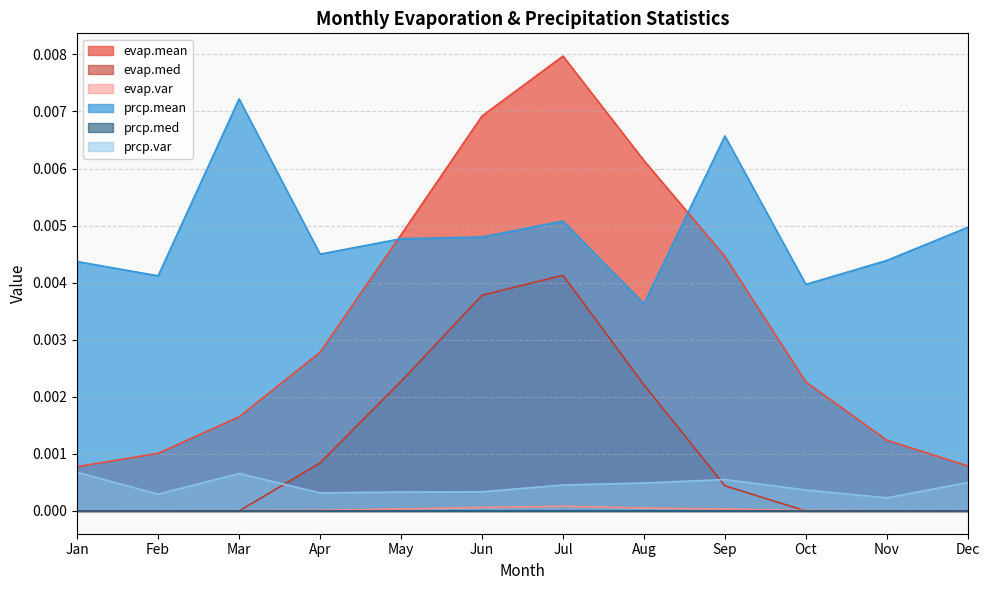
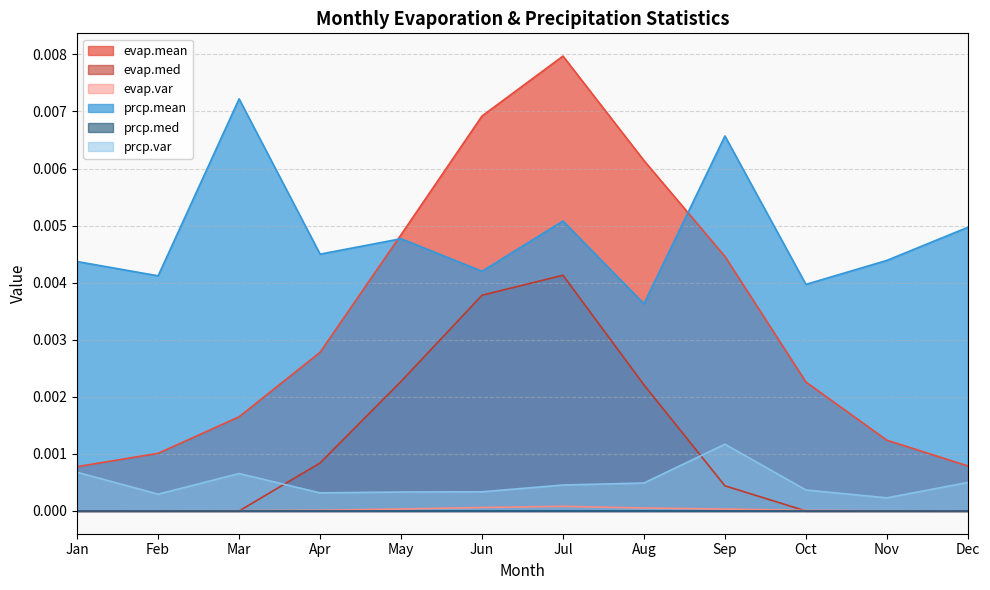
  {
    "evap.var": {
      "Jun": 0.0001,
      "Jul": 0.0001,
      "Aug": 0.0001
    },
    "prcp.mean": {
      "Jan": 0.0044,
      "Feb": 0.0041,
      "Mar": 0.0072,
      "Apr": 0.0045,
      "May": 0.0048,
-     "Jun": 0.0048,
+     "Jun": 0.0042,
      "Jul": 0.0051,
      "Aug": 0.0036,
      "Sep": 0.0066,
      "Oct": 0.0040,
      "Nov": 0.0044,
      "Dec": 0.0050
    },
    "prcp.med": {
      "Jun": 0.0000,
      "Jul": 0.0000,
      "Aug": 0.0000
    },
    "prcp.var": {
      "Jan": 0.0007,
      "Feb": 0.0003,
      "Mar": 0.0007,
      "Apr": 0.0003,
      "May": 0.0003,
      "Jun": 0.0003,
      "Jul": 0.0005,
      "Aug": 0.0005,
-     "Sep": 0.0006,
+     "Sep": 0.0012,
      "Oct": 0.0004,
      "Nov": 0.0002,
      "Dec": 0.0005
    }
  }
